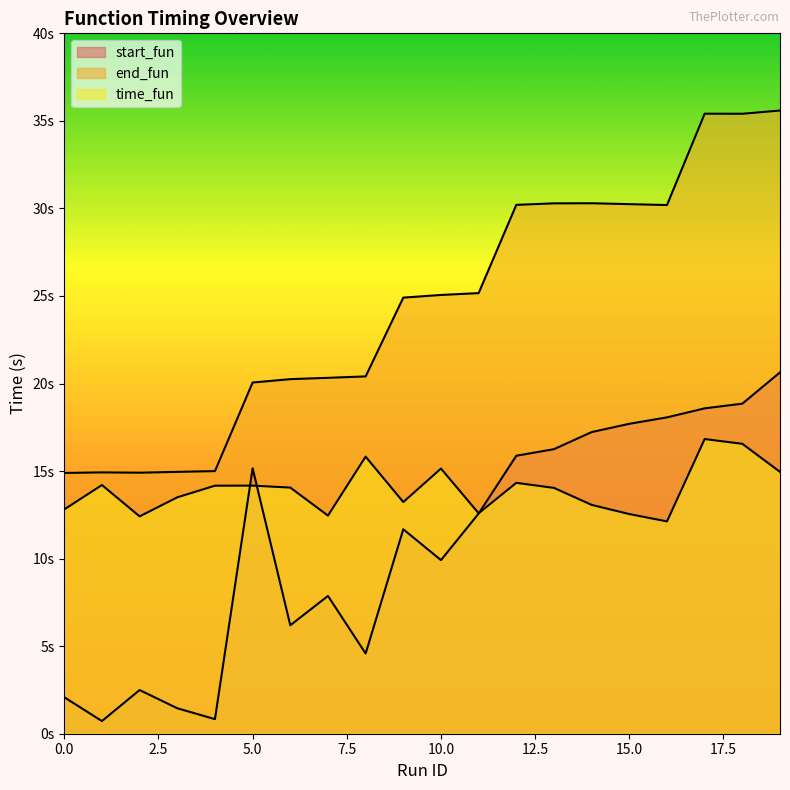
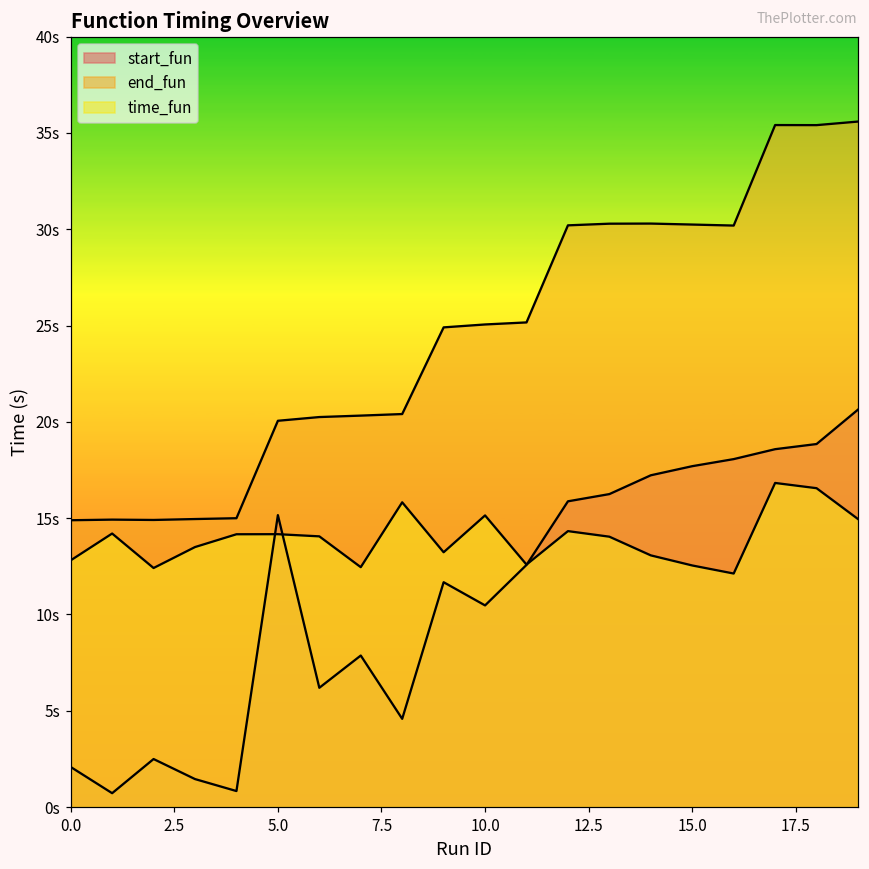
  {
    "start_fun": {
      "0.0": "2.1s",
      "5.0": "15.2s",
-     "10.0": "9.9s",
+     "10.0": "10.5s",
      "15.0": "17.7s"
    }
  }
